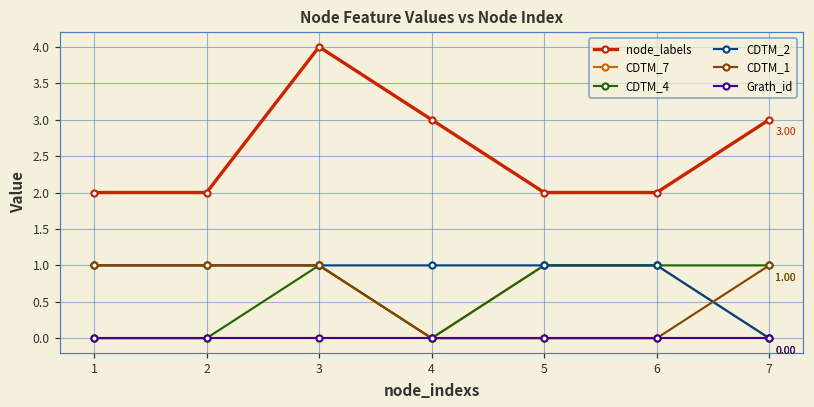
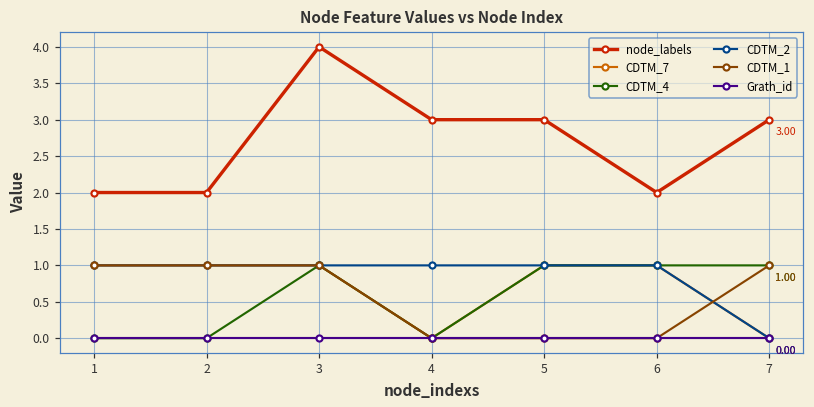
  {
    "node_labels": {
      "1": 2,
      "2": 2,
      "3": 4,
      "4": 3,
-     "5": 2,
+     "5": 3,
      "6": 2
    },
    "CDTM_2": {
      "4": 1
    },
    "Grath_id": {
      "3": 0
    }
  }
